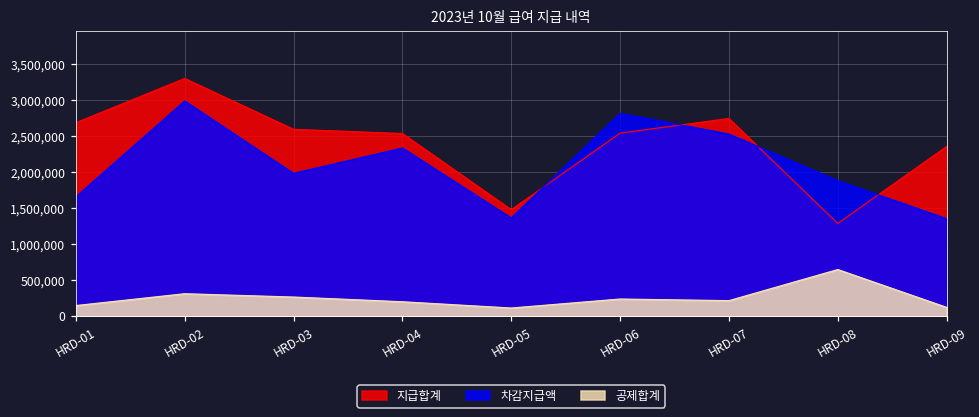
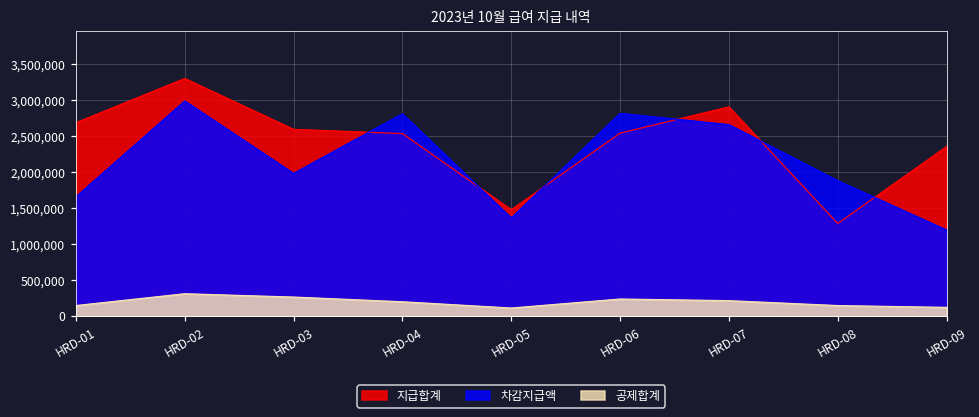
  {
    "지급합계": {
      "HRD-01": "2,700,000",
      "HRD-02": "3,300,000",
      "HRD-03": "2,600,000",
      "HRD-04": "2,500,000",
      "HRD-05": "1,500,000",
      "HRD-06": "2,500,000",
-     "HRD-07": "2,700,000",
+     "HRD-07": "2,900,000",
      "HRD-08": "1,300,000",
      "HRD-09": "2,400,000"
    },
    "차감지급액": {
      "HRD-01": "1,700,000",
      "HRD-02": "3,000,000",
      "HRD-03": "2,000,000",
-     "HRD-04": "2,300,000",
+     "HRD-04": "2,800,000",
      "HRD-05": "1,400,000",
      "HRD-06": "2,800,000",
-     "HRD-07": "2,500,000",
+     "HRD-07": "2,700,000",
      "HRD-08": "1,900,000",
-     "HRD-09": "1,400,000"
+     "HRD-09": "1,200,000"
    },
    "공제합계": {
      "HRD-01": "100,000",
      "HRD-02": "300,000",
      "HRD-03": "300,000",
      "HRD-04": "200,000",
      "HRD-05": "100,000",
      "HRD-06": "200,000",
      "HRD-07": "200,000",
-     "HRD-08": "600,000",
+     "HRD-08": "100,000",
      "HRD-09": "100,000"
    }
  }
